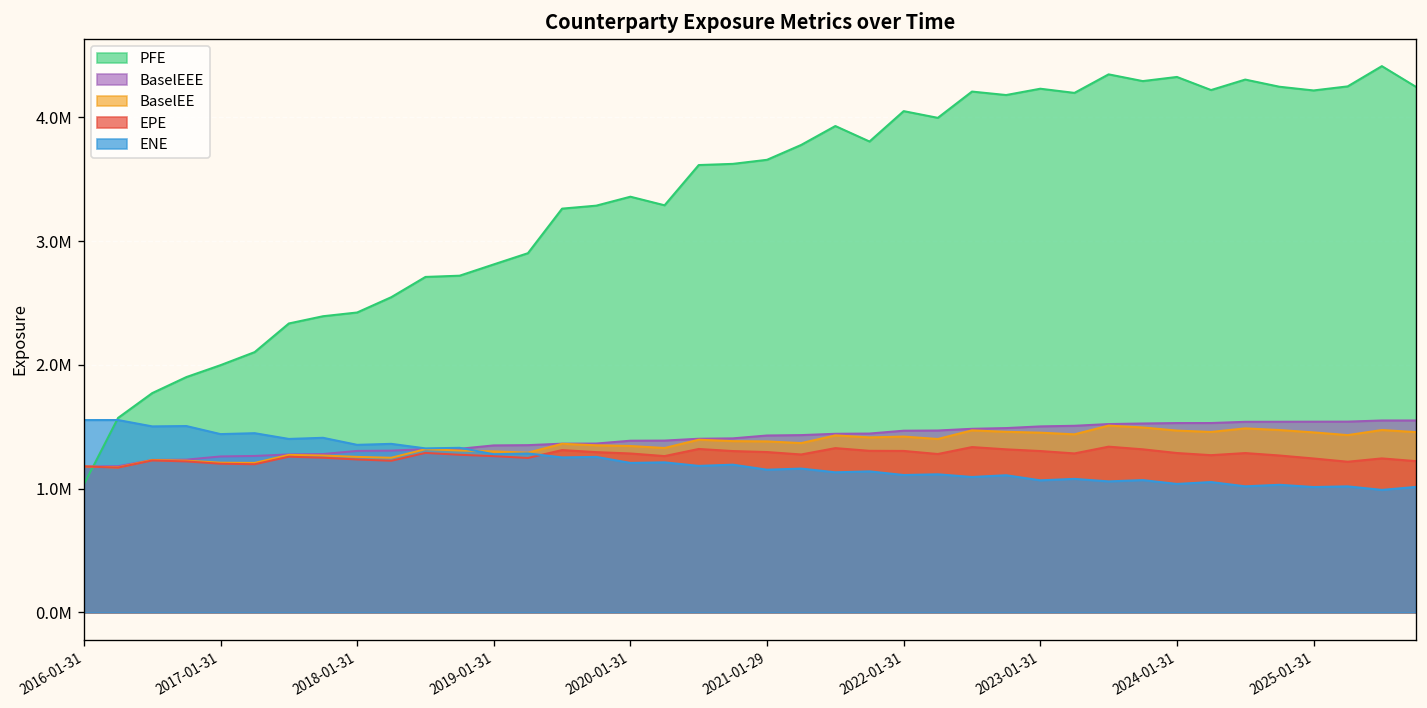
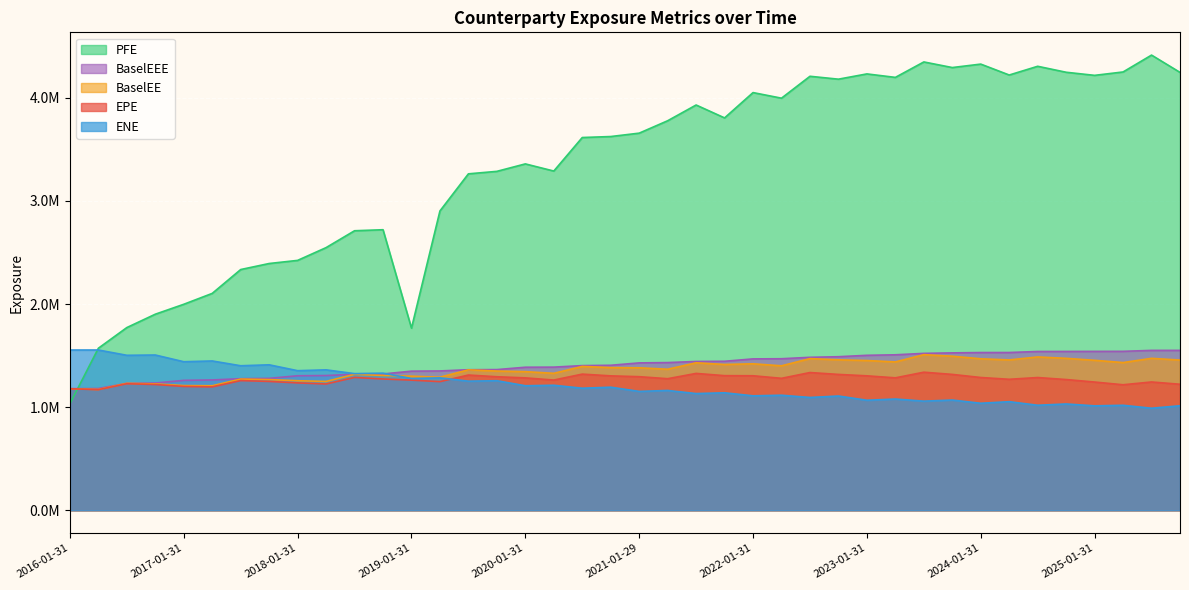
  {
    "PFE": {
      "2016-01-31": 1030000,
      "2017-01-31": 2000000,
      "2018-01-31": 2420000,
-     "2019-01-31": 2810000,
+     "2019-01-31": 1770000,
      "2020-01-31": 3360000,
      "2021-01-29": 3660000,
      "2022-01-31": 4050000,
      "2023-01-31": 4230000,
      "2024-01-31": 4330000,
      "2025-01-31": 4220000
    },
    "BaselEEE": {
      "2017-01-31": 1260000,
      "2018-01-31": 1300000,
      "2019-01-31": 1350000,
      "2020-01-31": 1390000,
      "2021-01-29": 1430000,
      "2022-01-31": 1470000,
      "2023-01-31": 1500000,
      "2024-01-31": 1530000,
      "2025-01-31": 1540000
    },
    "BaselEE": {
      "2020-01-31": 1340000,
      "2021-01-29": 1380000,
      "2022-01-31": 1420000,
      "2023-01-31": 1450000,
      "2024-01-31": 1470000,
      "2025-01-31": 1450000
    },
    "EPE": {
      "2020-01-31": 1280000,
      "2021-01-29": 1300000,
      "2022-01-31": 1300000,
      "2023-01-31": 1300000,
      "2024-01-31": 1290000,
      "2025-01-31": 1240000
    },
    "ENE": {
      "2016-01-31": 1550000,
      "2017-01-31": 1440000,
      "2018-01-31": 1350000,
      "2020-01-31": 1210000,
      "2021-01-29": 1150000,
      "2022-01-31": 1110000,
      "2023-01-31": 1070000,
      "2024-01-31": 1040000,
      "2025-01-31": 1010000
    }
  }
